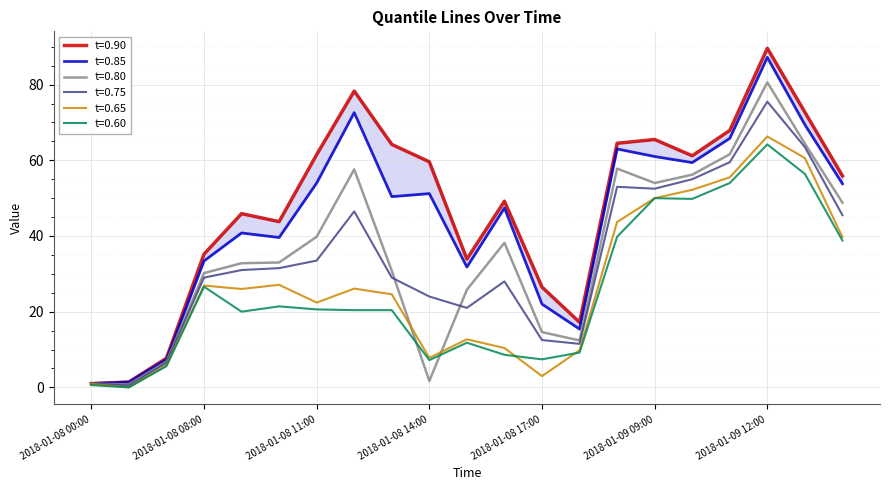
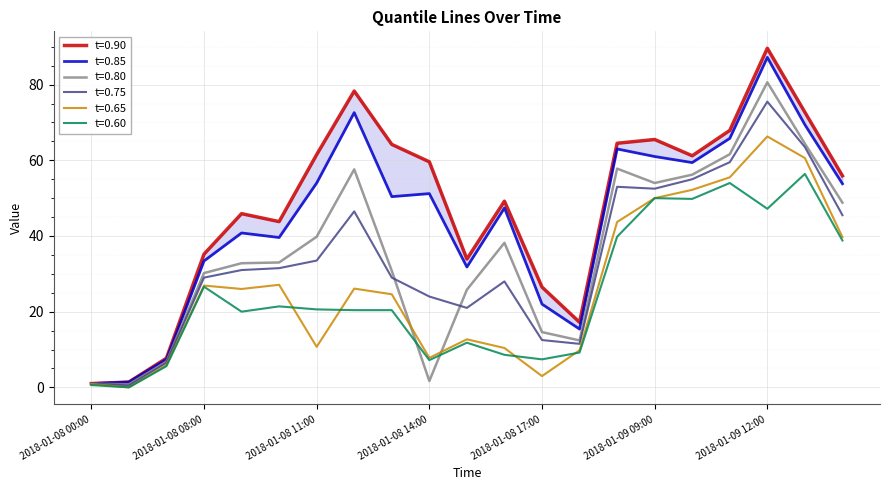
  {
    "t=0.90": {
      "2018-01-08 08:00": 35,
      "2018-01-08 11:00": 61,
      "2018-01-08 14:00": 60,
      "2018-01-08 17:00": 26,
      "2018-01-09 09:00": 65,
      "2018-01-09 12:00": 90
    },
    "t=0.85": {
      "2018-01-08 08:00": 33,
      "2018-01-08 11:00": 54,
      "2018-01-08 14:00": 51,
      "2018-01-08 17:00": 22,
      "2018-01-09 09:00": 61,
      "2018-01-09 12:00": 87
    },
    "t=0.80": {
      "2018-01-08 08:00": 30,
      "2018-01-08 11:00": 40,
      "2018-01-08 14:00": 2,
      "2018-01-08 17:00": 15,
      "2018-01-09 09:00": 54,
      "2018-01-09 12:00": 81
    },
    "t=0.75": {
      "2018-01-08 08:00": 29,
      "2018-01-08 11:00": 34,
      "2018-01-08 14:00": 24,
      "2018-01-08 17:00": 13,
      "2018-01-09 09:00": 53,
      "2018-01-09 12:00": 76
    },
    "t=0.65": {
-     "2018-01-08 11:00": 22,
+     "2018-01-08 11:00": 11,
      "2018-01-08 17:00": 3,
      "2018-01-09 12:00": 66
    },
    "t=0.60": {
      "2018-01-08 11:00": 21,
      "2018-01-08 17:00": 7,
-     "2018-01-09 12:00": 64
+     "2018-01-09 12:00": 47
    }
  }
